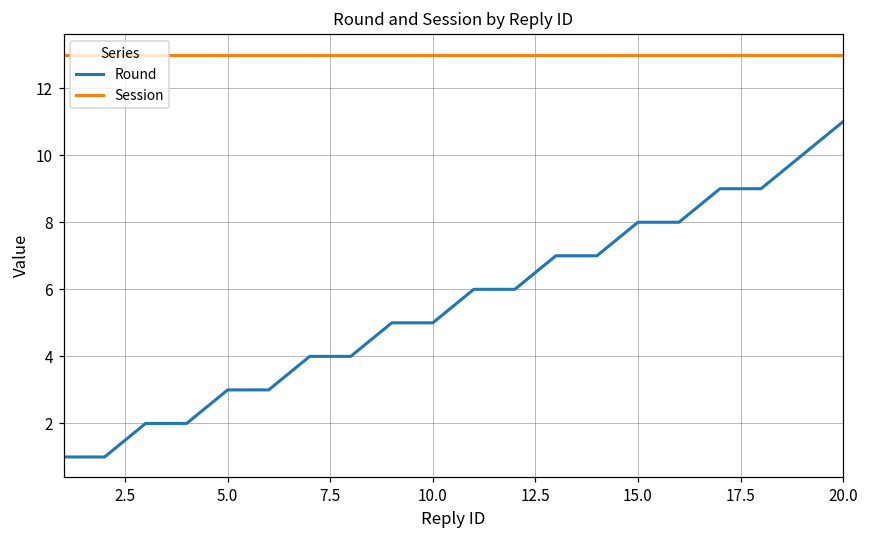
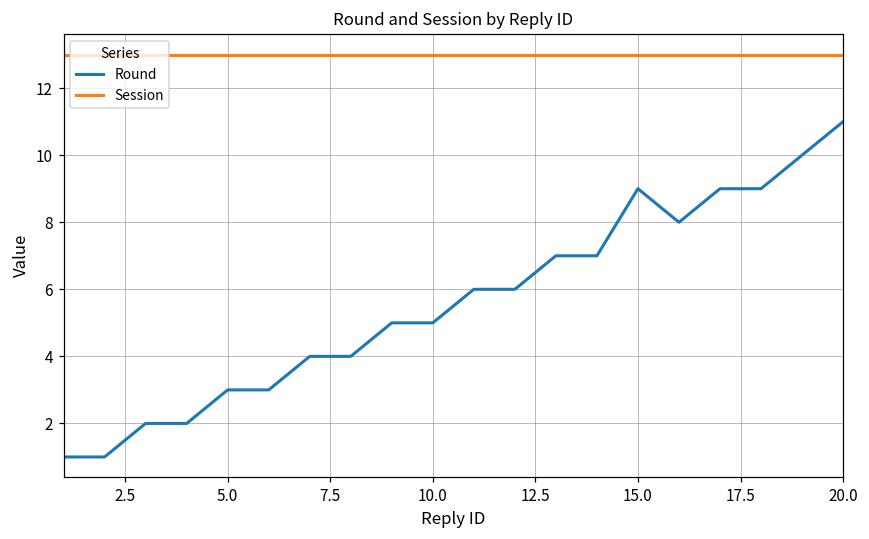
  {
    "Round": {
      "5.0": 3,
      "10.0": 5,
-     "15.0": 8,
+     "15.0": 9,
      "20.0": 11
    },
    "Session": {
      "5.0": 13,
      "10.0": 13,
      "15.0": 13,
      "20.0": 13
    }
  }
